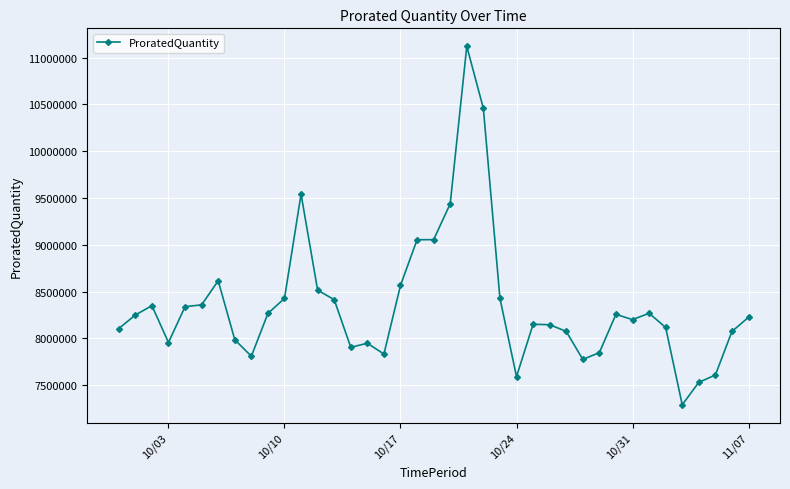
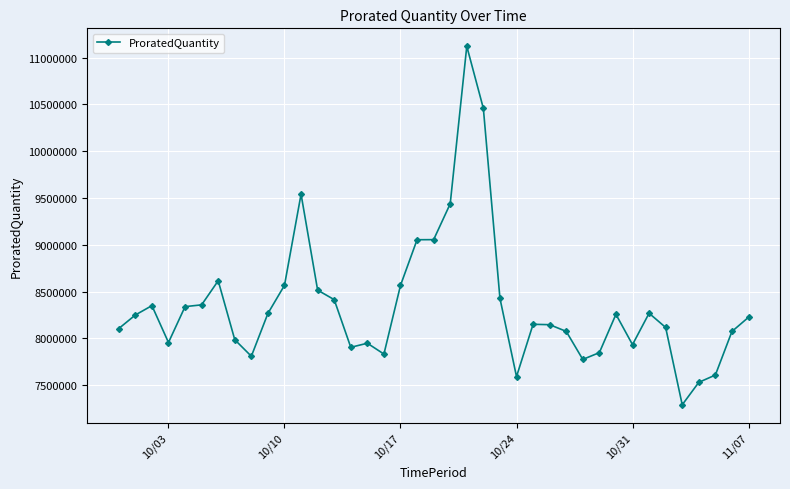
  {
    "10/03": 8000000,
-   "10/10": 8400000,
+   "10/10": 8600000,
    "10/17": 8600000,
    "10/24": 7600000,
-   "10/31": 8200000,
+   "10/31": 7900000,
    "11/07": 8200000
  }
